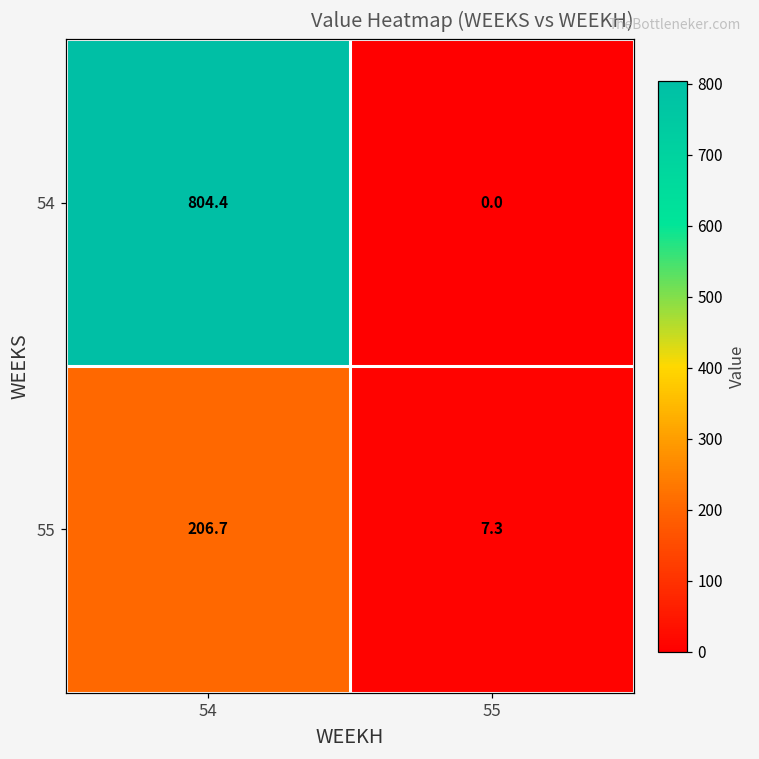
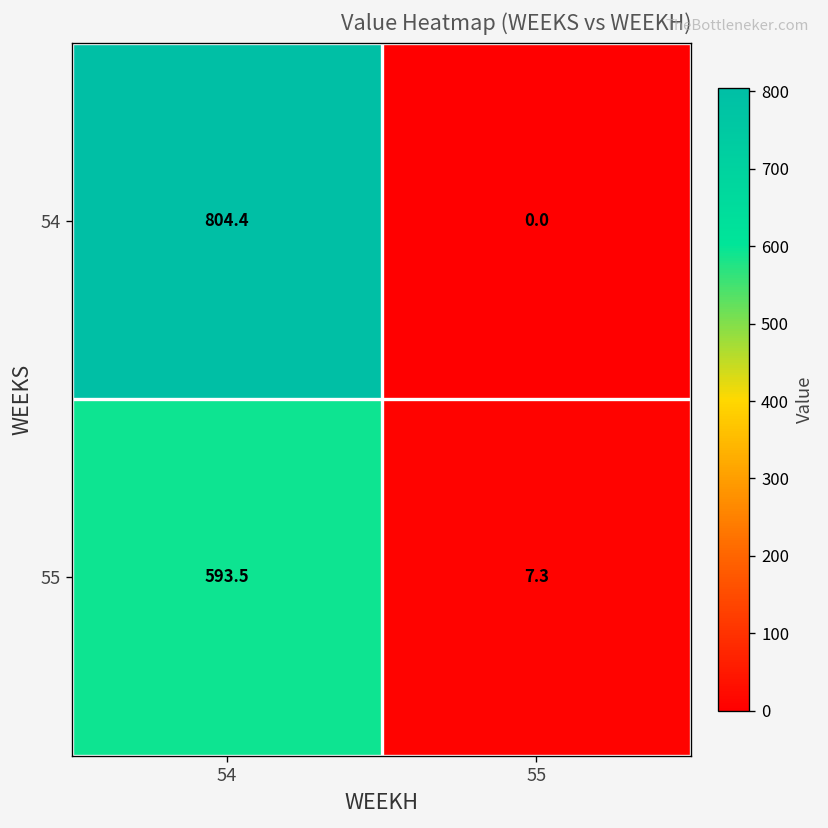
  {
    "54": {
      "54": 804.4,
      "55": 0.0
    },
    "55": {
-     "54": 206.7,
+     "54": 593.5,
      "55": 7.3
    }
  }
